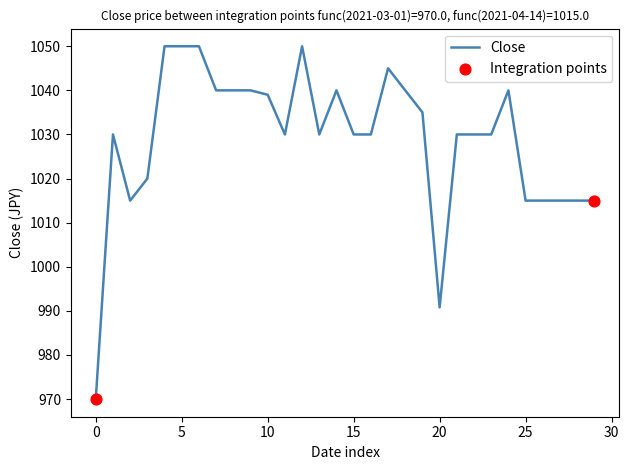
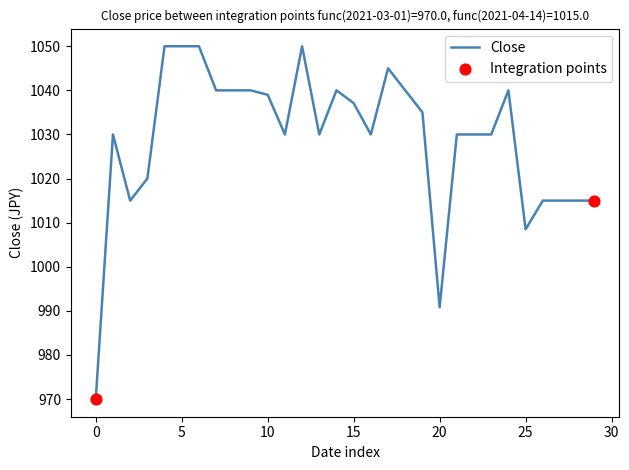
  {
    "Close": {
      "5": 1050,
      "10": 1039,
-     "15": 1030,
+     "15": 1037,
      "20": 991,
-     "25": 1015
+     "25": 1009
    }
  }
